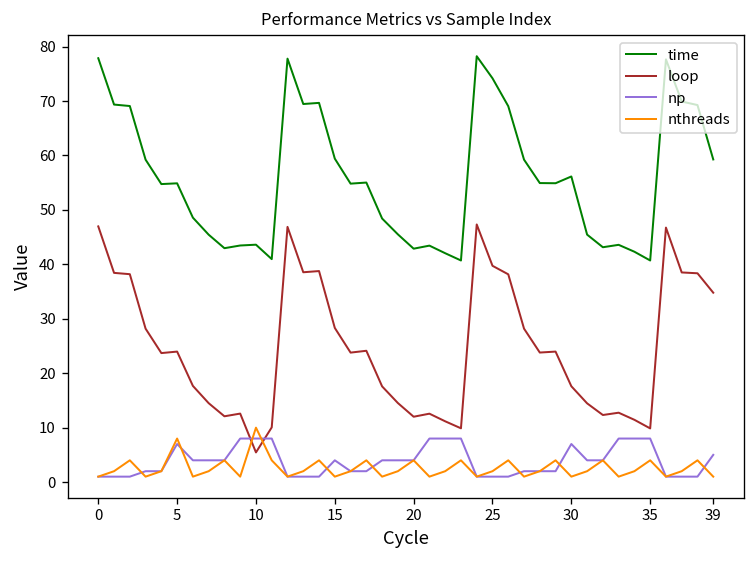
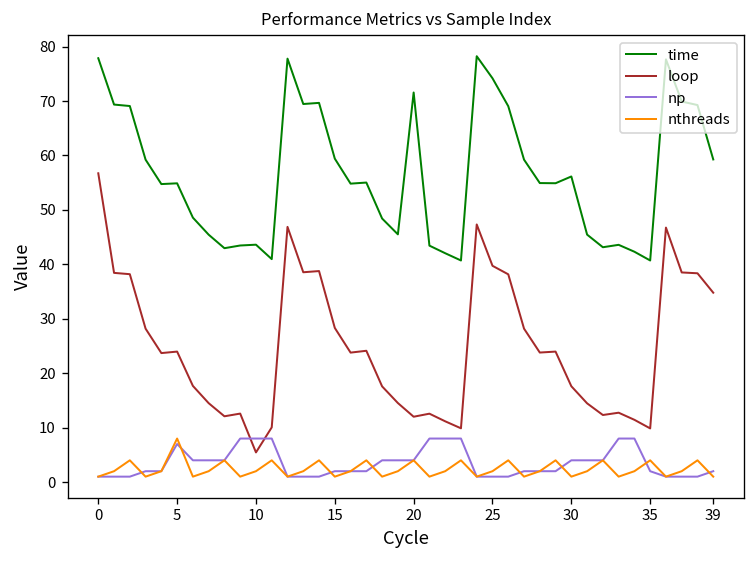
  {
    "time": {
      "0": 78,
      "5": 55,
      "10": 44,
      "15": 59,
-     "20": 43,
+     "20": 72,
      "25": 74,
      "30": 56,
      "35": 41,
      "39": 59
    },
    "loop": {
-     "0": 47,
+     "0": 57,
      "5": 24,
      "10": 5,
      "15": 28,
      "20": 12,
      "25": 40,
      "30": 18,
      "35": 10,
      "39": 35
    },
    "np": {
      "5": 7,
      "10": 8,
-     "15": 4,
+     "15": 2,
      "25": 1,
-     "30": 7,
-     "35": 8,
-     "39": 5
+     "30": 4,
+     "35": 2,
+     "39": 2
    },
    "nthreads": {
      "5": 8,
-     "10": 10,
+     "10": 2,
      "15": 1,
      "25": 2,
      "30": 1,
      "35": 4,
      "39": 1
    }
  }
